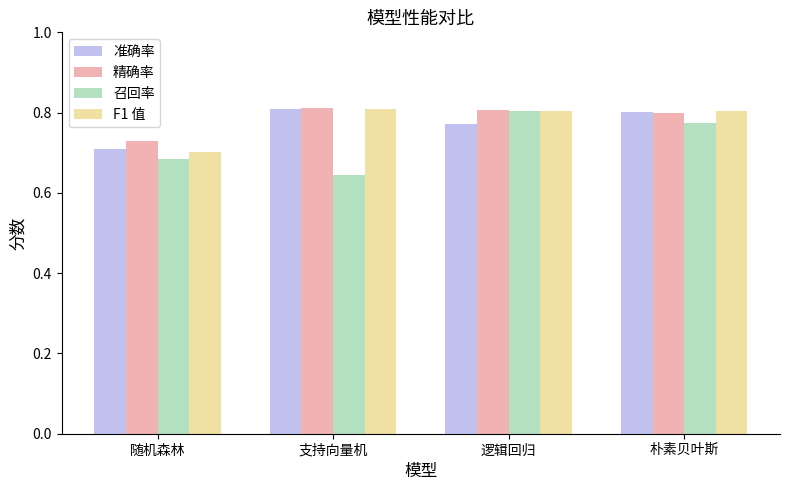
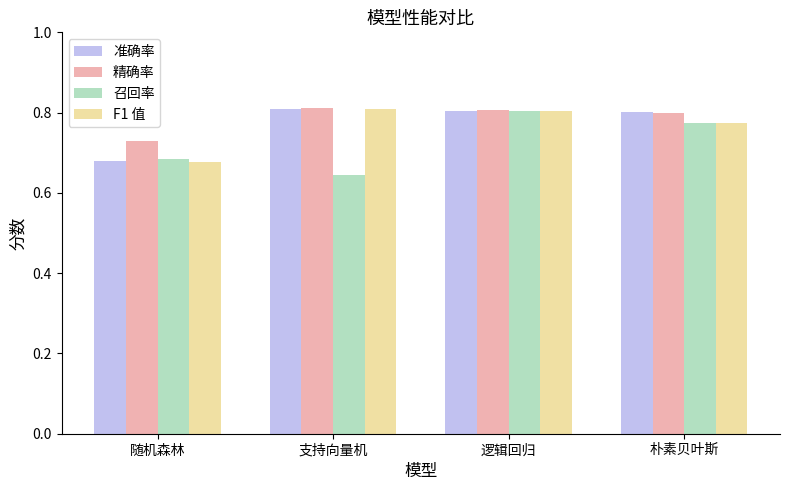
  {
    "准确率": {
-     "随机森林": 0.71,
+     "随机森林": 0.68,
      "支持向量机": 0.81,
-     "逻辑回归": 0.77,
+     "逻辑回归": 0.80,
      "朴素贝叶斯": 0.80
    },
    "精确率": {
      "随机森林": 0.73,
      "支持向量机": 0.81,
      "逻辑回归": 0.81,
      "朴素贝叶斯": 0.80
    },
    "召回率": {
      "随机森林": 0.68,
      "支持向量机": 0.64,
      "逻辑回归": 0.80,
      "朴素贝叶斯": 0.77
    },
    "F1 值": {
-     "随机森林": 0.70,
+     "随机森林": 0.68,
      "支持向量机": 0.81,
      "逻辑回归": 0.80,
-     "朴素贝叶斯": 0.80
+     "朴素贝叶斯": 0.77
    }
  }
